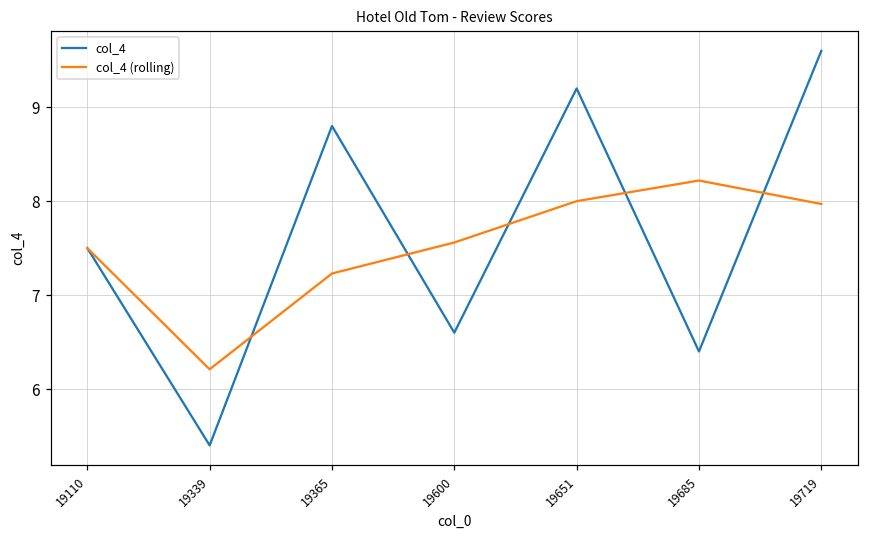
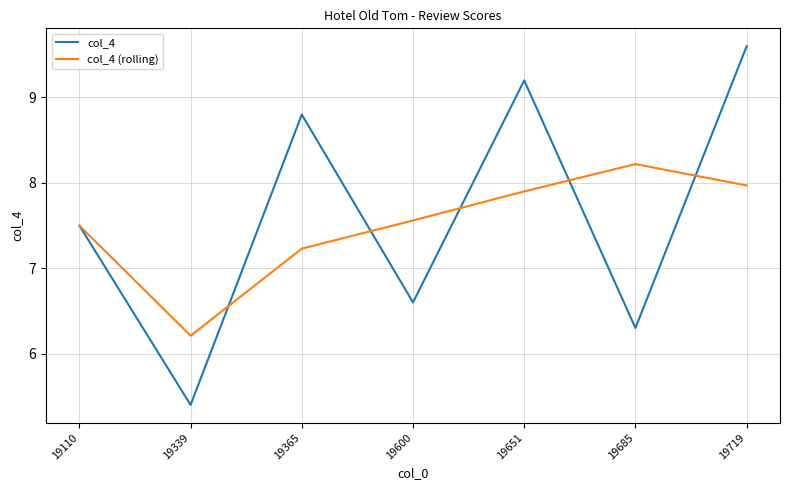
  {
    "col_4": {
      "19339": 5.4,
      "19365": 8.8,
      "19600": 6.6,
      "19651": 9.2,
-     "19685": 6.4,
+     "19685": 6.3,
      "19719": 9.6
    },
    "col_4 (rolling)": {
      "19339": 6.2,
      "19365": 7.2,
      "19600": 7.6,
-     "19651": 8.0,
+     "19651": 7.9,
      "19685": 8.2,
      "19719": 8.0
    }
  }
